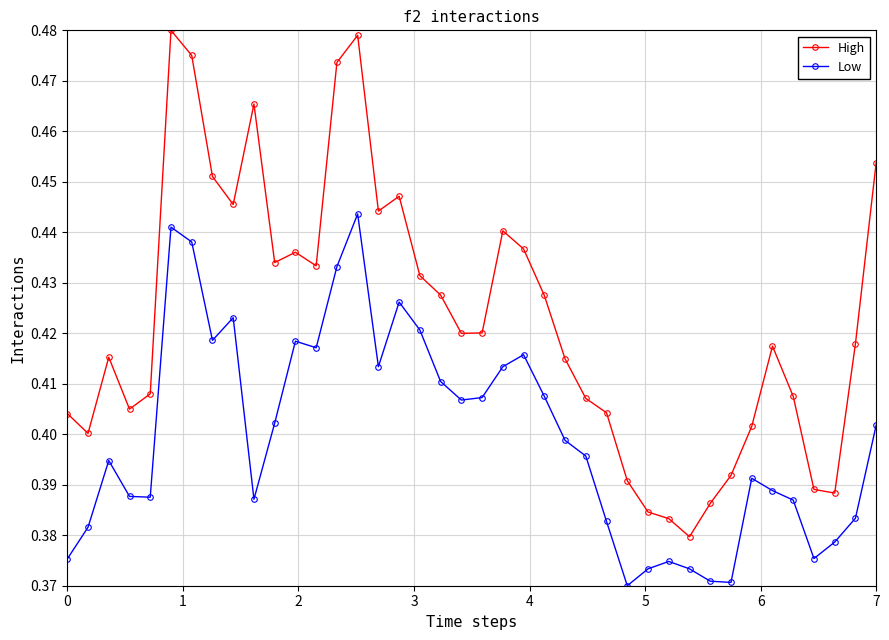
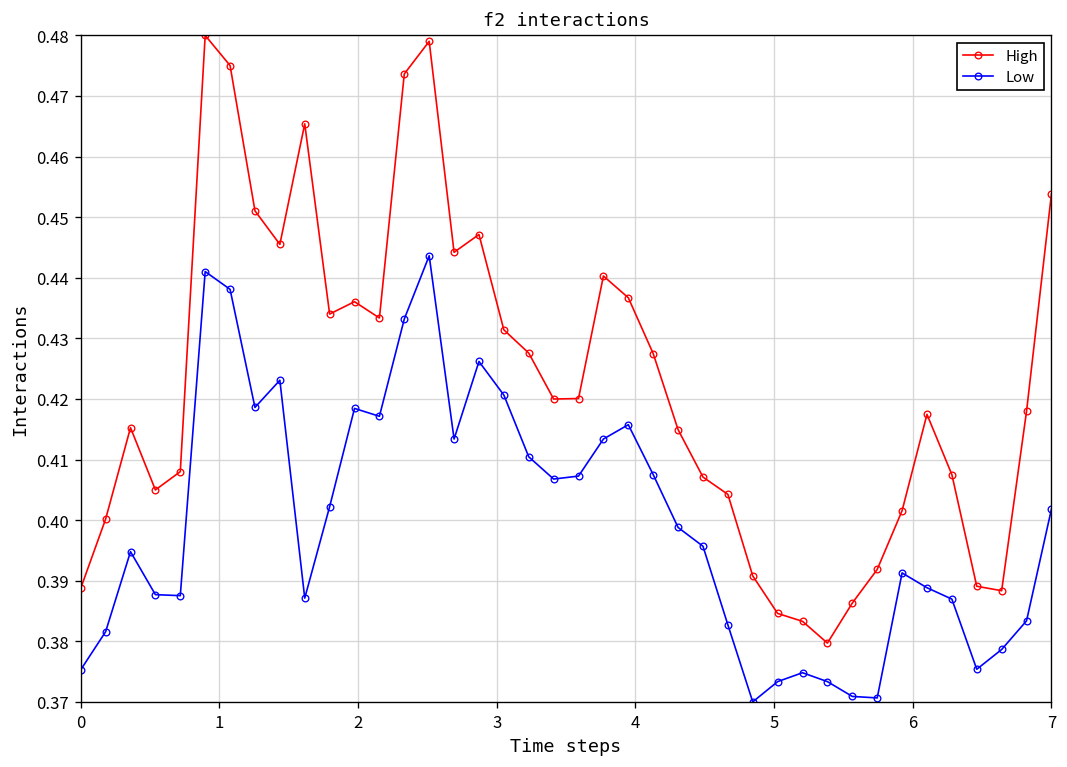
  {
    "High": {
-     "0": 0.404,
+     "0": 0.389,
      "7": 0.454
    },
    "Low": {
      "0": 0.375,
      "7": 0.402
    }
  }
